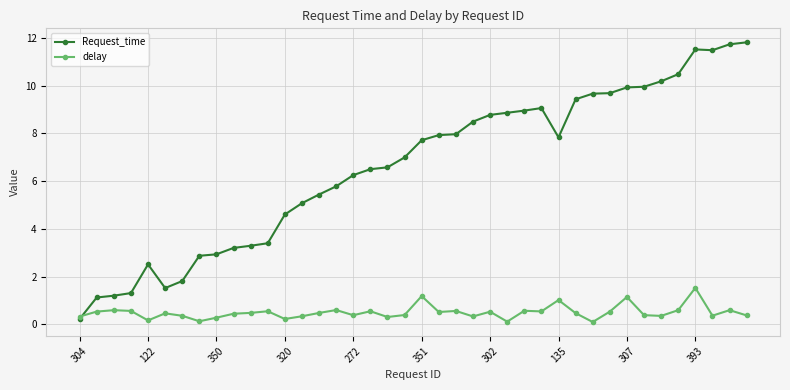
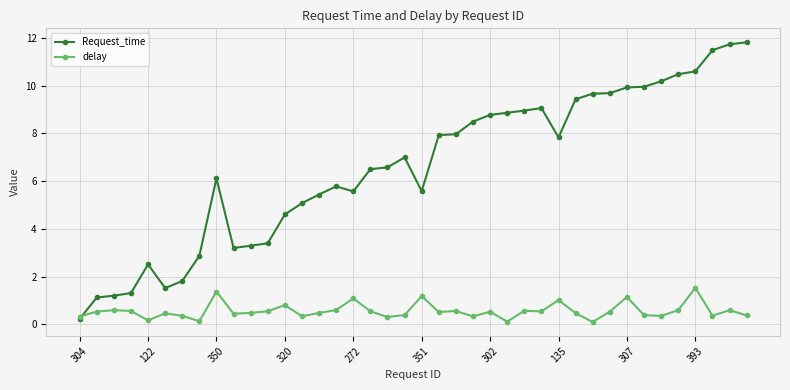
  {
    "Request_time": {
      "122": 2.5,
-     "350": 2.9,
+     "350": 6.1,
      "320": 4.6,
-     "272": 6.3,
-     "351": 7.7,
+     "272": 5.6,
+     "351": 5.6,
      "302": 8.8,
      "135": 7.8,
      "307": 9.9,
-     "393": 11.5
+     "393": 10.6
    },
    "delay": {
      "122": 0.2,
-     "350": 0.3,
-     "320": 0.2,
-     "272": 0.4,
+     "350": 1.4,
+     "320": 0.8,
+     "272": 1.1,
      "351": 1.2,
      "302": 0.5,
      "135": 1.0,
      "307": 1.1,
      "393": 1.5
    }
  }
